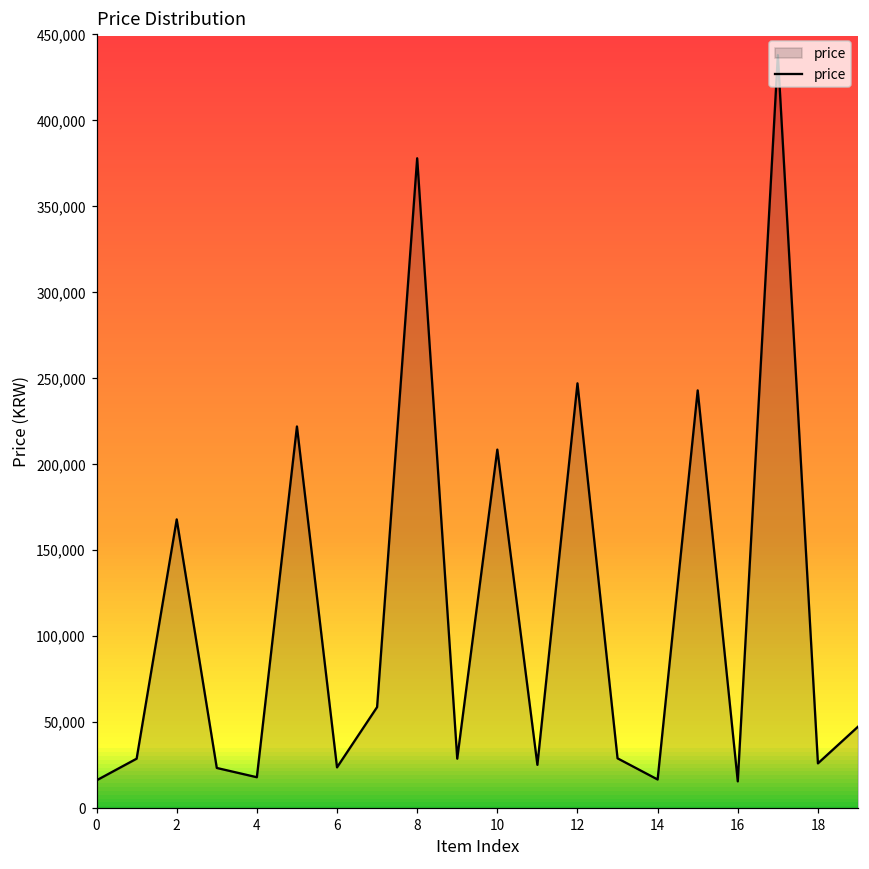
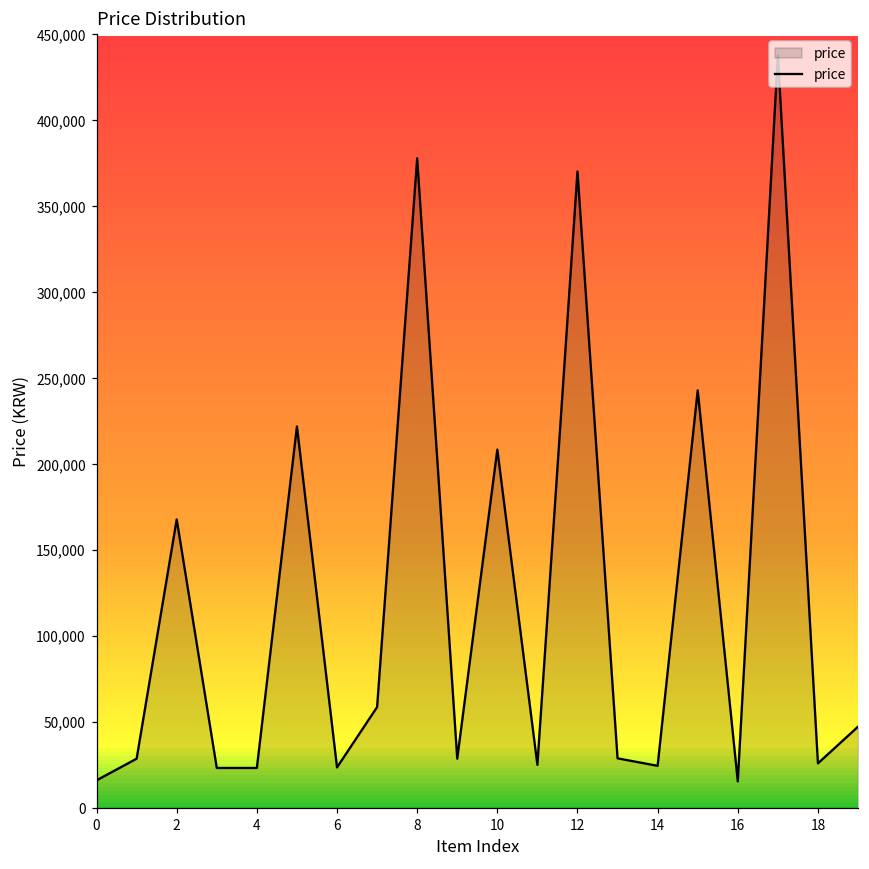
  {
    "price": {
      "0": "16,000",
      "2": "168,000",
-     "4": "18,000",
+     "4": "23,000",
      "6": "24,000",
      "8": "378,000",
      "10": "209,000",
-     "12": "247,000",
-     "14": "17,000",
+     "12": "370,000",
+     "14": "25,000",
      "16": "16,000",
      "18": "26,000"
    }
  }
